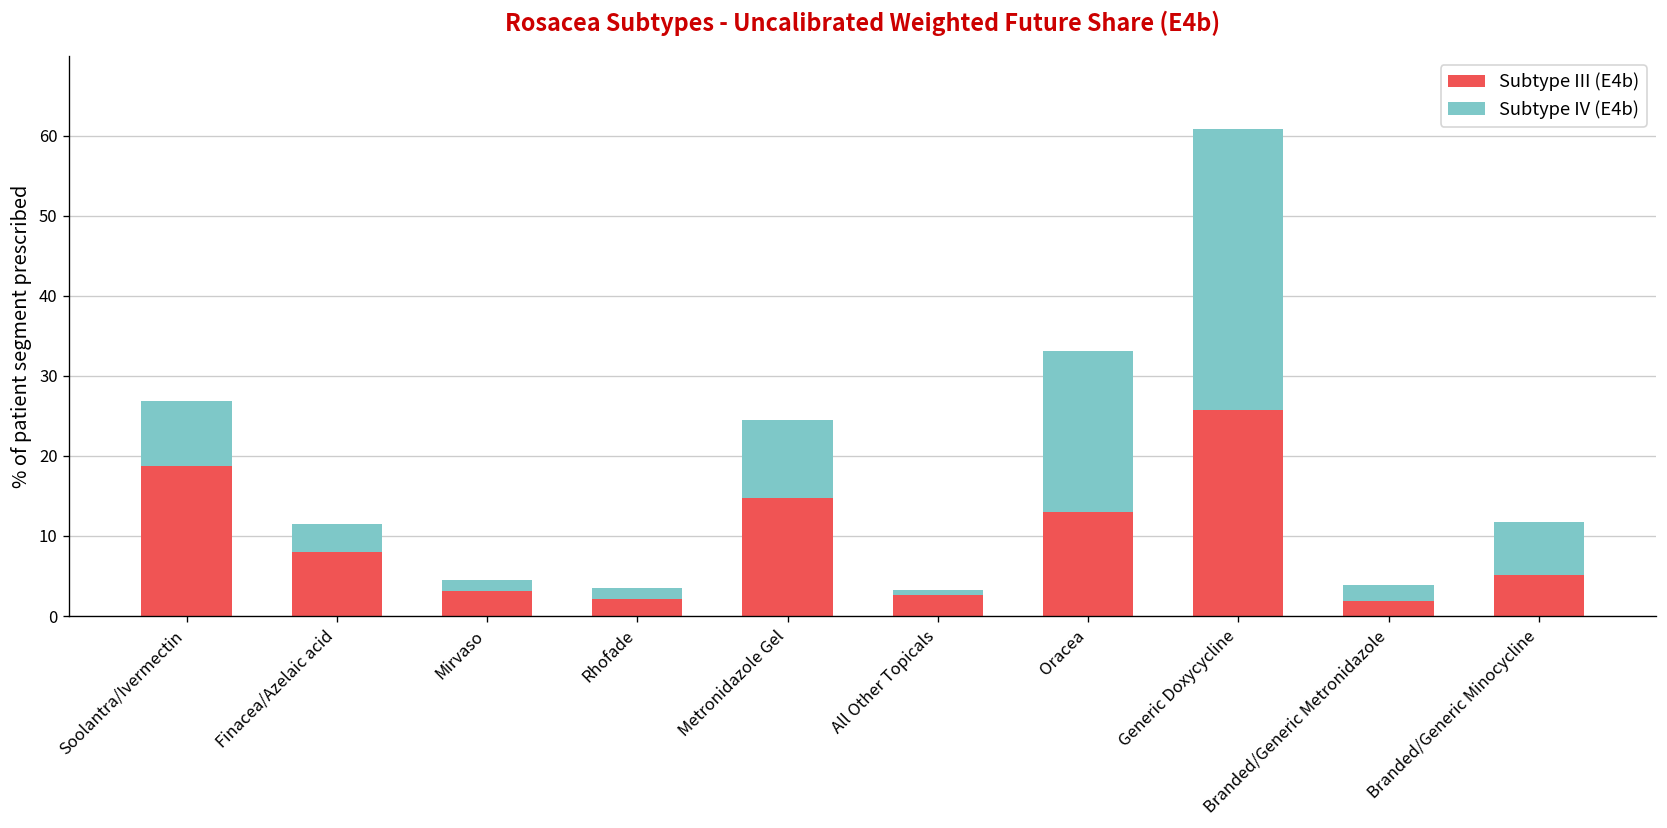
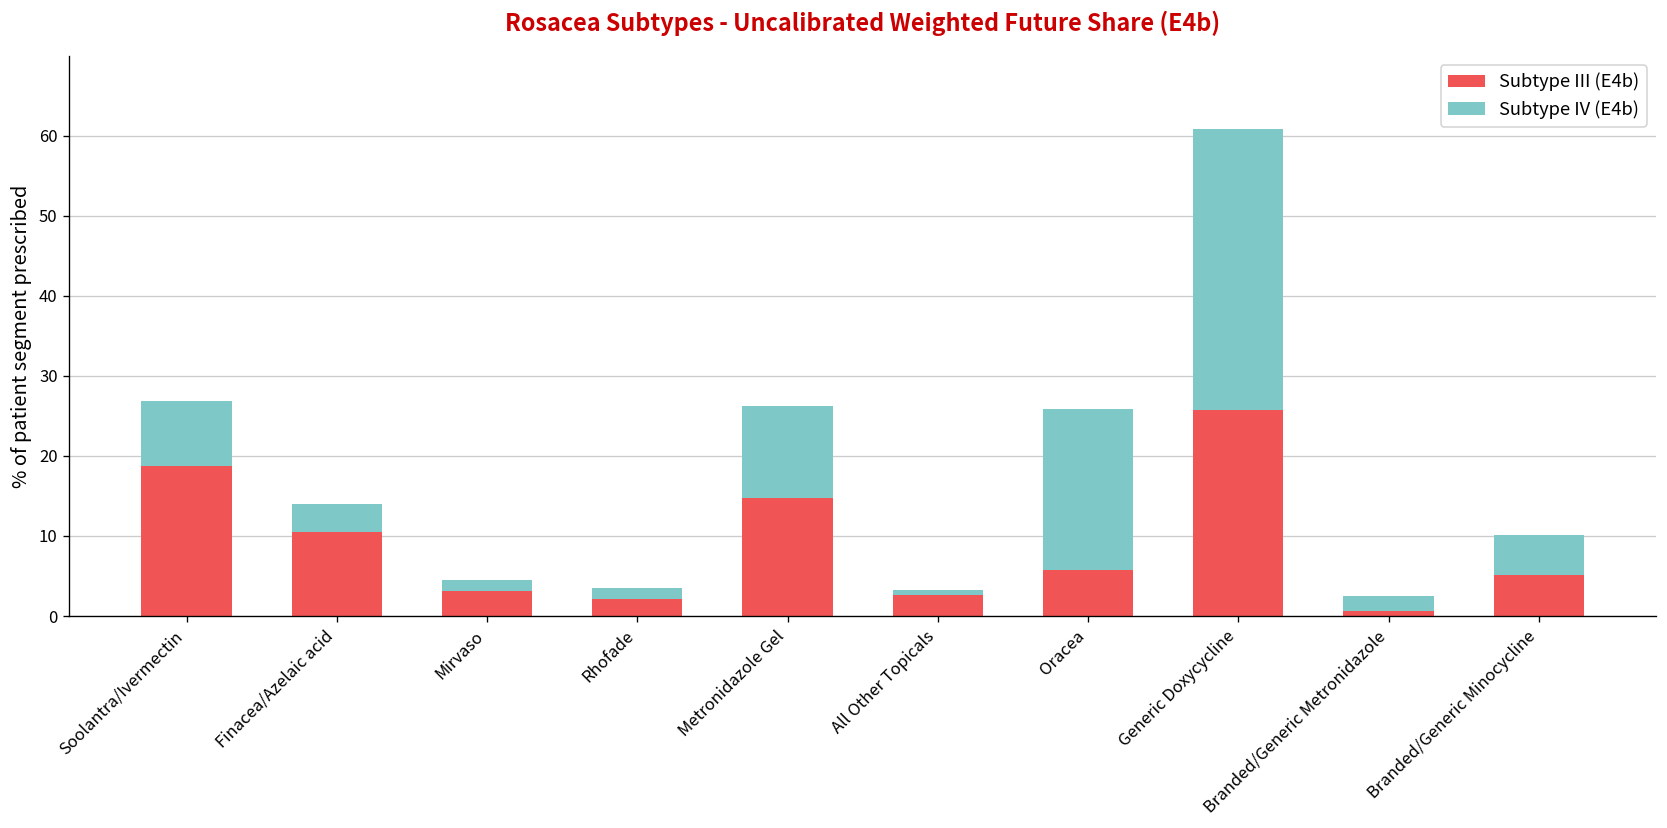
  {
    "Subtype III (E4b)": {
      "Soolantra/Ivermectin": 19,
-     "Finacea/Azelaic acid": 8,
+     "Finacea/Azelaic acid": 10,
      "Mirvaso": 3,
      "Rhofade": 2,
      "Metronidazole Gel": 15,
      "All Other Topicals": 3,
-     "Oracea": 13,
+     "Oracea": 6,
      "Generic Doxycycline": 26,
-     "Branded/Generic Metronidazole": 2,
+     "Branded/Generic Metronidazole": 1,
      "Branded/Generic Minocycline": 5
    },
    "Subtype IV (E4b)": {
      "Soolantra/Ivermectin": 8,
      "Finacea/Azelaic acid": 4,
      "Mirvaso": 1,
      "Rhofade": 1,
-     "Metronidazole Gel": 10,
+     "Metronidazole Gel": 12,
      "All Other Topicals": 1,
      "Oracea": 20,
      "Generic Doxycycline": 35,
      "Branded/Generic Metronidazole": 2,
-     "Branded/Generic Minocycline": 7
+     "Branded/Generic Minocycline": 5
    }
  }
